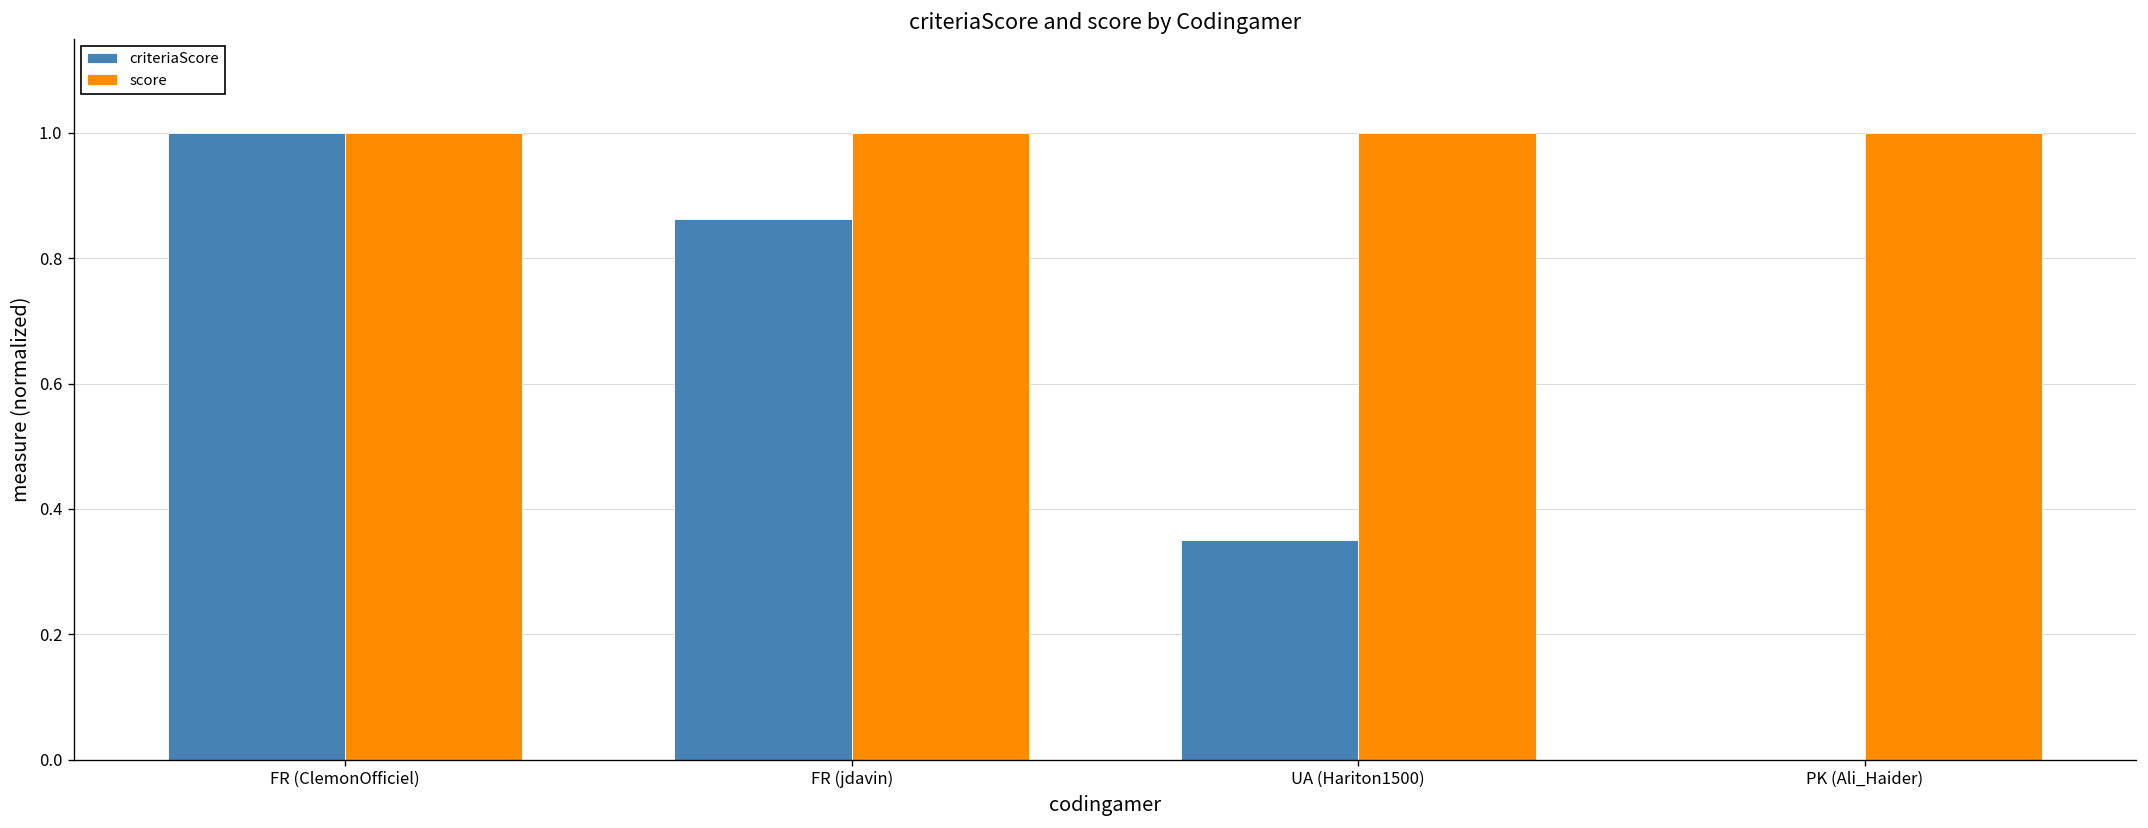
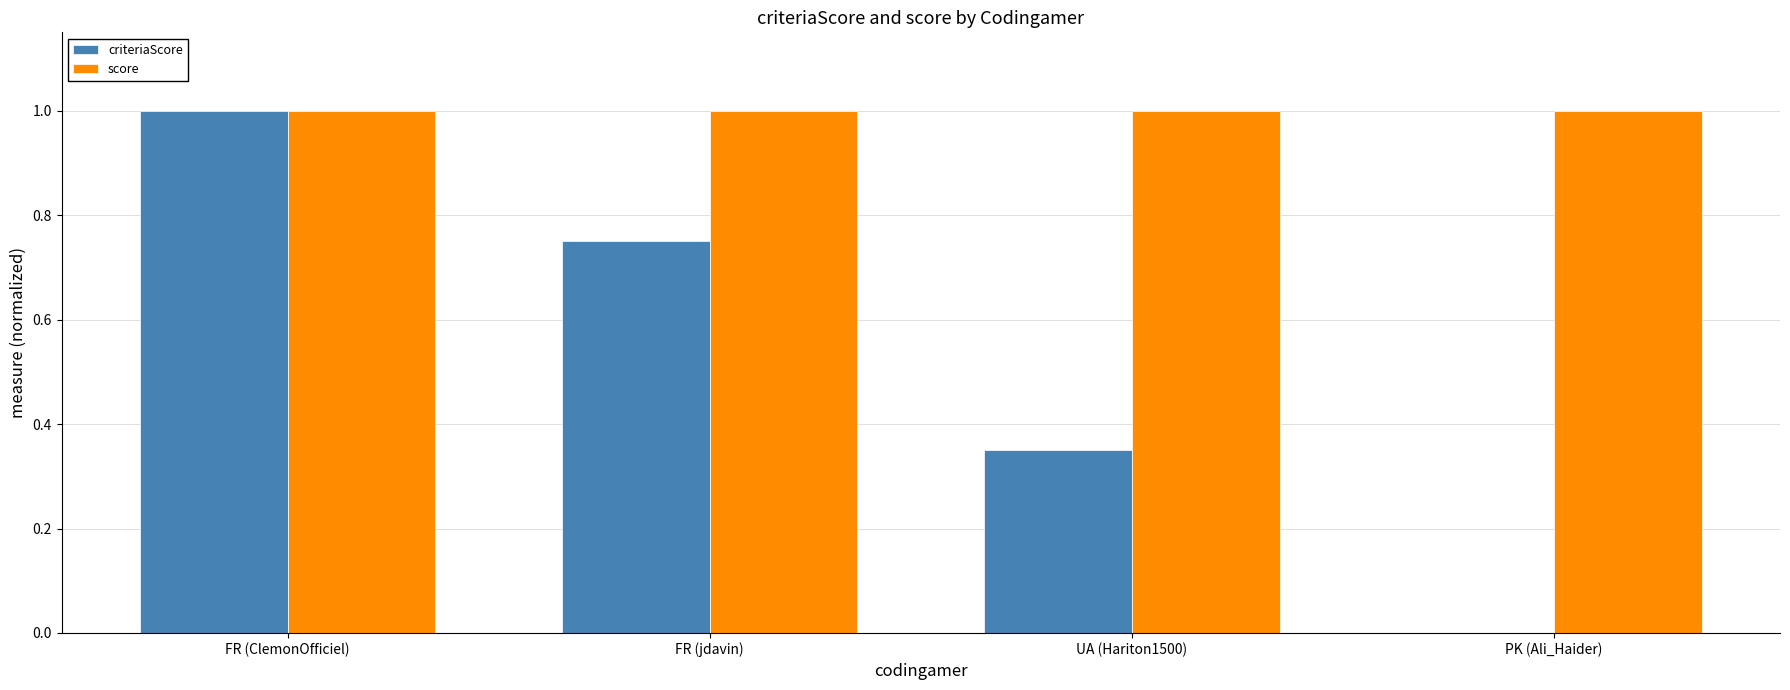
  {
    "criteriaScore": {
      "FR (ClemonOfficiel)": 1.00,
-     "FR (jdavin)": 0.86,
+     "FR (jdavin)": 0.75,
      "UA (Hariton1500)": 0.35,
      "PK (Ali_Haider)": 0.00
    },
    "score": {
      "FR (ClemonOfficiel)": 1.00,
      "FR (jdavin)": 1.00,
      "UA (Hariton1500)": 1.00,
      "PK (Ali_Haider)": 1.00
    }
  }
